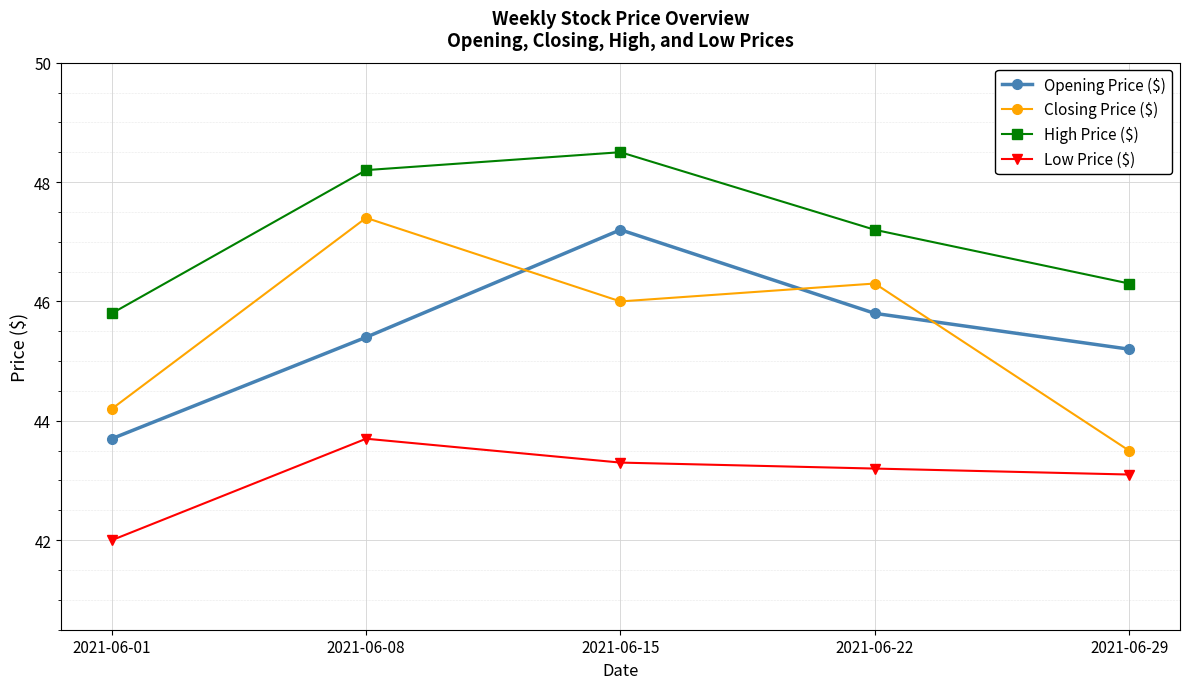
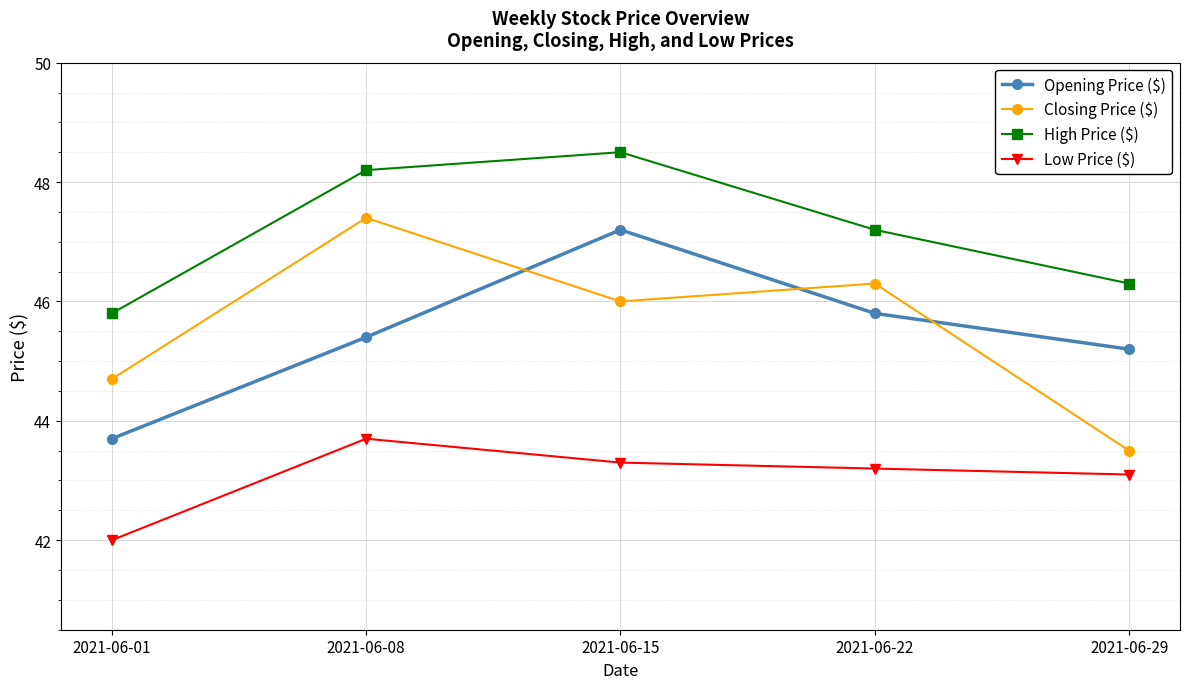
  {
    "Opening Price ($)": {
      "2021-06-01": 43.7,
      "2021-06-08": 45.4,
      "2021-06-15": 47.2,
      "2021-06-22": 45.8,
      "2021-06-29": 45.2
    },
    "Closing Price ($)": {
-     "2021-06-01": 44.2,
+     "2021-06-01": 44.7,
      "2021-06-08": 47.4,
      "2021-06-15": 46.0,
      "2021-06-22": 46.3,
      "2021-06-29": 43.5
    },
    "High Price ($)": {
      "2021-06-01": 45.8,
      "2021-06-08": 48.2,
      "2021-06-15": 48.5,
      "2021-06-22": 47.2,
      "2021-06-29": 46.3
    },
    "Low Price ($)": {
      "2021-06-01": 42.0,
      "2021-06-08": 43.7,
      "2021-06-15": 43.3,
      "2021-06-22": 43.2,
      "2021-06-29": 43.1
    }
  }
